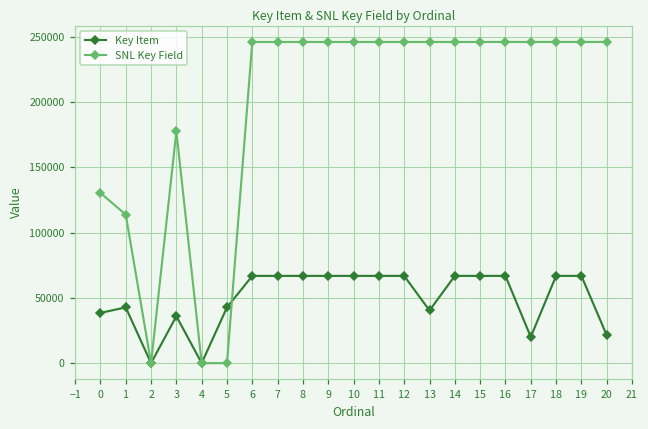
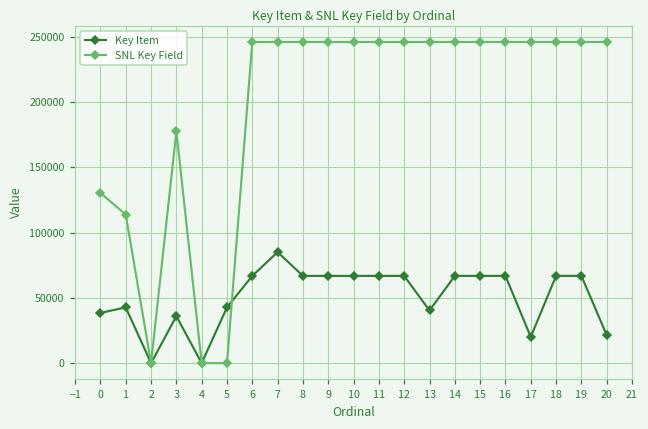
  {
    "Key Item": {
      "0": 38000,
      "1": 43000,
      "3": 36000,
      "5": 43000,
      "6": 67000,
-     "7": 67000,
+     "7": 85000,
      "8": 67000,
      "9": 67000,
      "10": 67000,
      "11": 67000,
      "12": 67000,
      "13": 40000,
      "14": 67000,
      "15": 67000,
      "16": 67000,
      "17": 20000,
      "18": 67000,
      "19": 67000,
      "20": 21000
    },
    "SNL Key Field": {
      "0": 130000,
      "1": 114000,
      "3": 178000,
      "5": 0,
      "6": 246000,
      "7": 246000,
      "8": 246000,
      "9": 246000,
      "10": 246000,
      "11": 246000,
      "12": 246000,
      "13": 246000,
      "14": 246000,
      "15": 246000,
      "16": 246000,
      "17": 246000,
      "18": 246000,
      "19": 246000,
      "20": 246000
    }
  }
